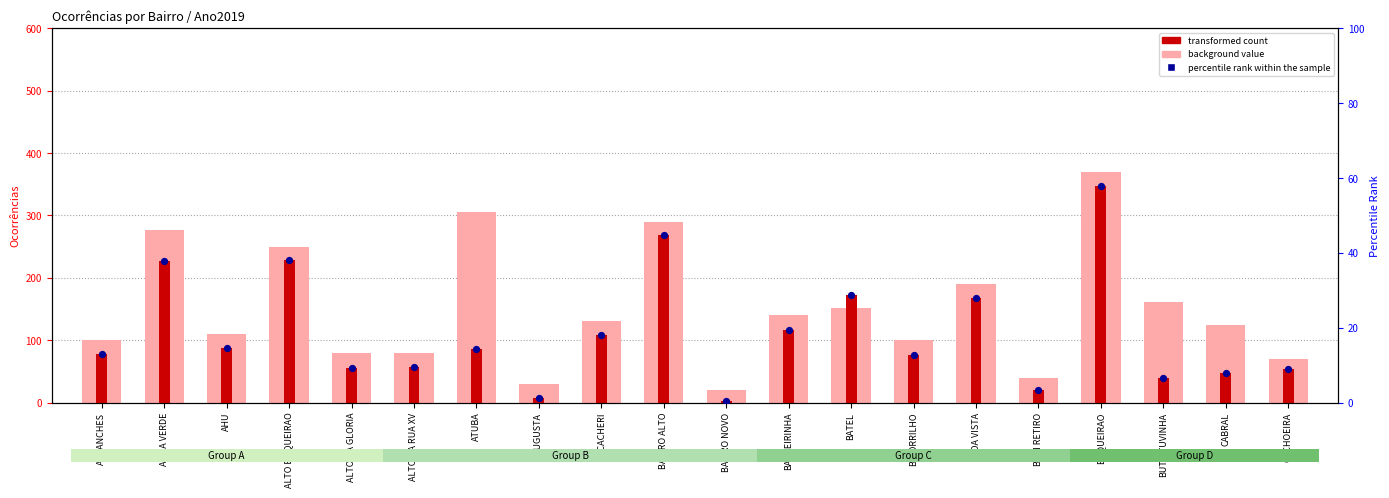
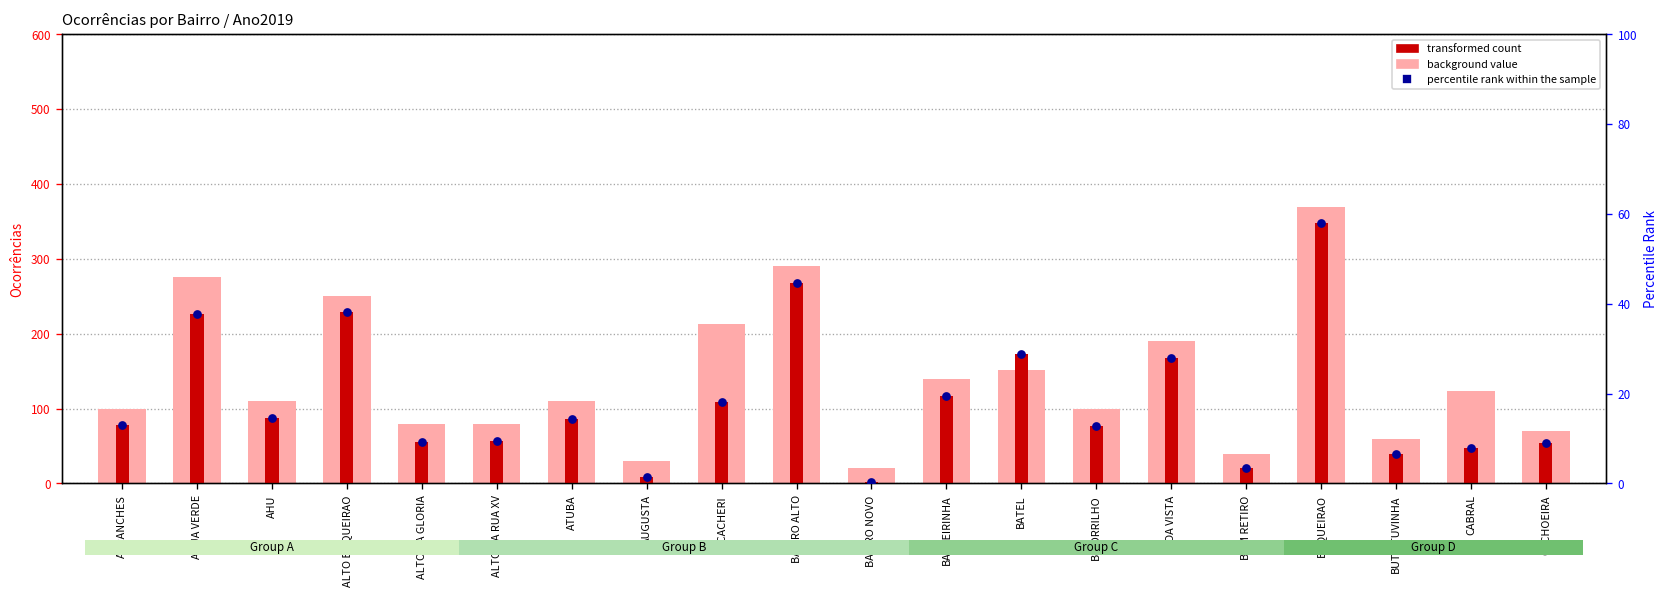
  {
    "background value": {
      "ABRANCHES": 100,
      "AGUA VERDE": 280,
      "AHU": 110,
      "ALTO BOQUEIRAO": 250,
      "ALTO DA GLORIA": 80,
      "ALTO DA RUA XV": 80,
-     "ATUBA": 310,
+     "ATUBA": 110,
      "AUGUSTA": 30,
-     "BACACHERI": 130,
+     "BACACHERI": 210,
      "BAIRRO ALTO": 290,
      "BAIRRO NOVO": 20,
      "BARREIRINHA": 140,
      "BIGORRILHO": 100,
      "BOA VISTA": 190,
      "BOM RETIRO": 40,
      "BOQUEIRAO": 370,
-     "BUTIATUVINHA": 160,
+     "BUTIATUVINHA": 60,
      "CABRAL": 120,
      "CACHOEIRA": 70
    }
  }
